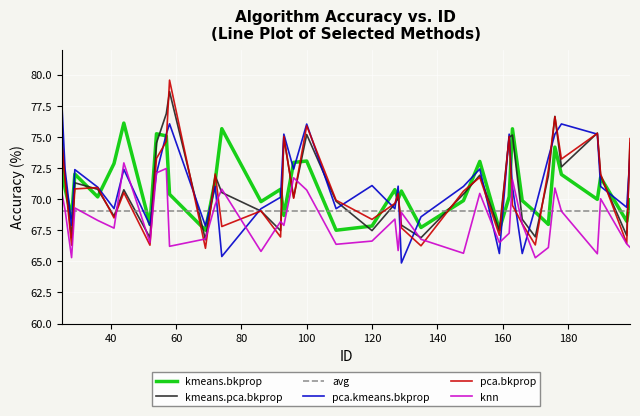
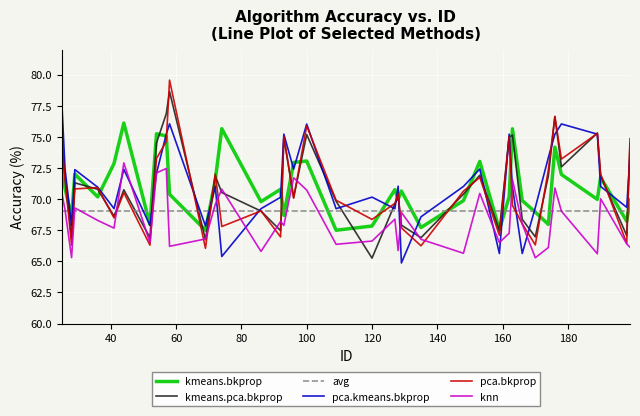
  {
    "kmeans.bkprop": {
      "100": 73.1,
      "120": 67.8
    },
    "kmeans.pca.bkprop": {
      "100": 75.2,
-     "120": 67.5
+     "120": 65.3
    },
    "avg": {
      "100": 69.1,
      "120": 69.1
    },
    "pca.kmeans.bkprop": {
-     "120": 71.1
+     "120": 70.2
    },
    "pca.bkprop": {
      "120": 68.4
    },
    "knn": {
      "100": 70.7,
      "120": 66.6
    }
  }
